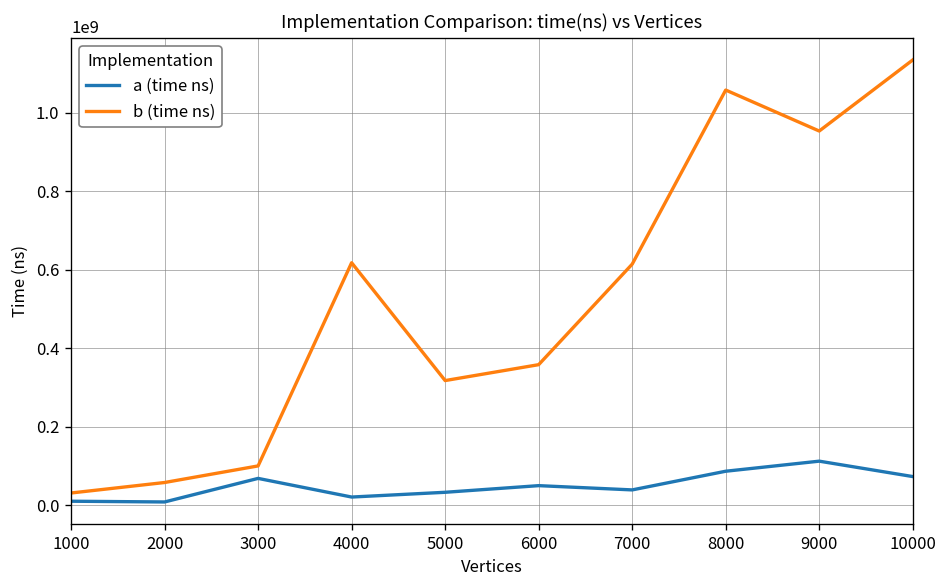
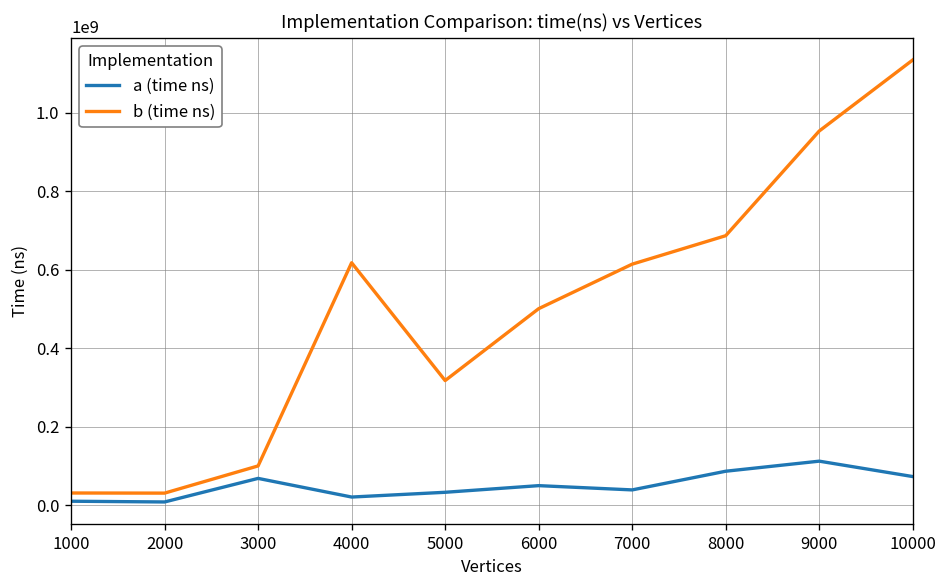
  {
    "a (time ns)": {
      "1000": 10000000,
      "2000": 10000000,
      "3000": 70000000,
      "4000": 20000000,
      "5000": 30000000,
      "6000": 50000000,
      "7000": 40000000,
      "8000": 90000000,
      "9000": 110000000,
      "10000": 70000000
    },
    "b (time ns)": {
      "1000": 30000000,
-     "2000": 60000000,
+     "2000": 30000000,
      "3000": 100000000,
      "4000": 620000000,
      "5000": 320000000,
-     "6000": 360000000,
+     "6000": 500000000,
      "7000": 610000000,
-     "8000": 1060000000,
+     "8000": 690000000,
      "9000": 950000000,
      "10000": 1140000000
    }
  }
